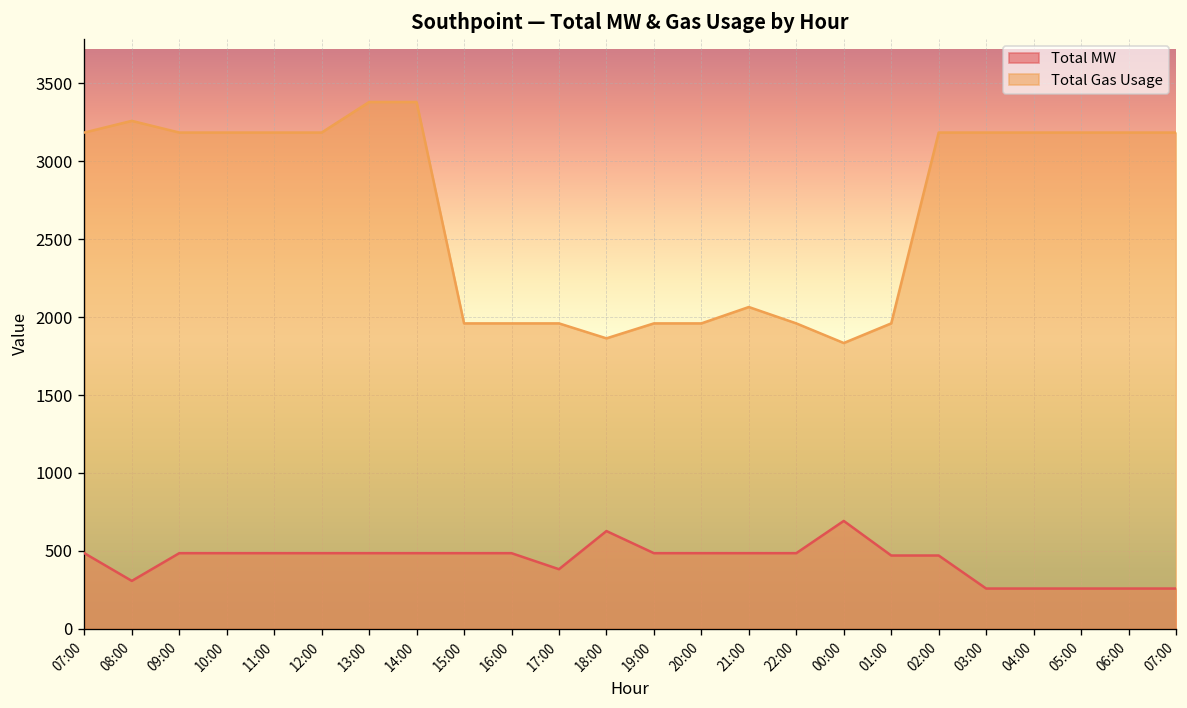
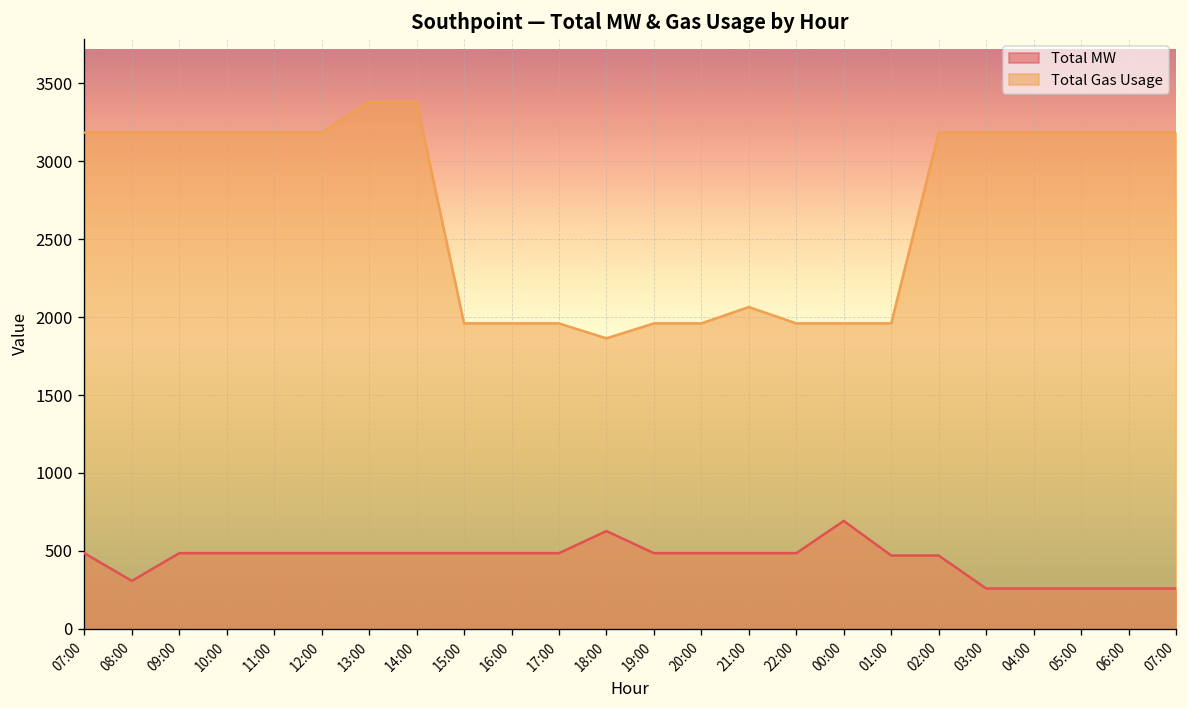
  {
    "Total MW": {
      "08:00": 310,
      "09:00": 490,
      "10:00": 490,
      "11:00": 490,
      "12:00": 490,
      "13:00": 490,
      "14:00": 490,
      "15:00": 490,
      "16:00": 490,
-     "17:00": 380,
+     "17:00": 490,
      "18:00": 630,
      "19:00": 490,
      "20:00": 490,
      "21:00": 490,
      "22:00": 490,
      "00:00": 690,
      "01:00": 470,
      "02:00": 470,
      "03:00": 260,
      "04:00": 260,
      "05:00": 260,
      "06:00": 260
    },
    "Total Gas Usage": {
-     "08:00": 3260,
+     "08:00": 3190,
      "09:00": 3190,
      "10:00": 3190,
      "11:00": 3190,
      "12:00": 3190,
      "13:00": 3380,
      "14:00": 3380,
      "15:00": 1960,
      "16:00": 1960,
      "17:00": 1960,
      "18:00": 1860,
      "19:00": 1960,
      "20:00": 1960,
      "21:00": 2070,
      "22:00": 1960,
-     "00:00": 1830,
+     "00:00": 1960,
      "01:00": 1960,
      "02:00": 3190,
      "03:00": 3190,
      "04:00": 3190,
      "05:00": 3190,
      "06:00": 3190
    }
  }
